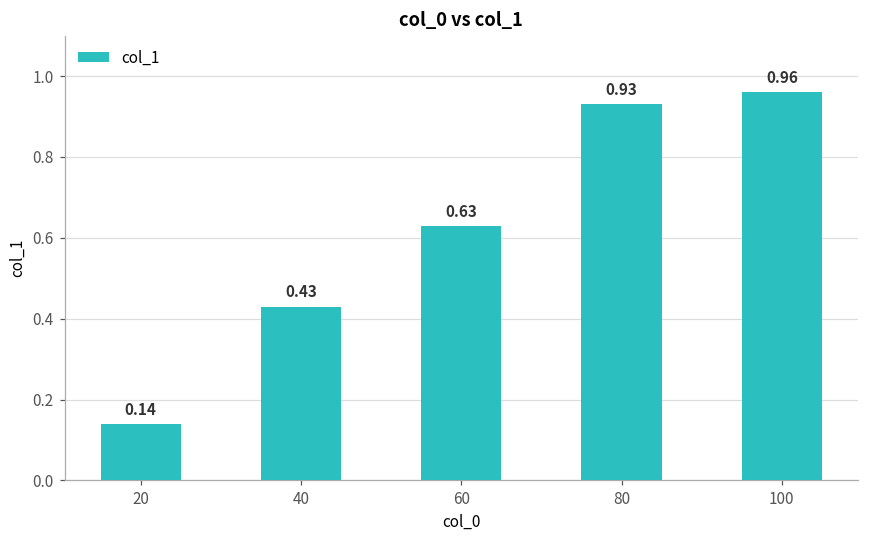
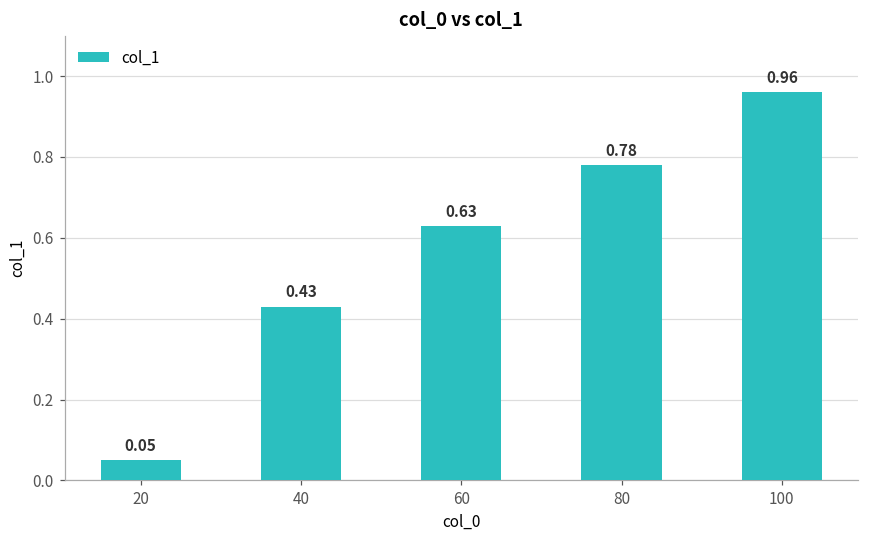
  {
-   "20": 0.14,
+   "20": 0.05,
    "40": 0.43,
    "60": 0.63,
-   "80": 0.93,
+   "80": 0.78,
    "100": 0.96
  }
